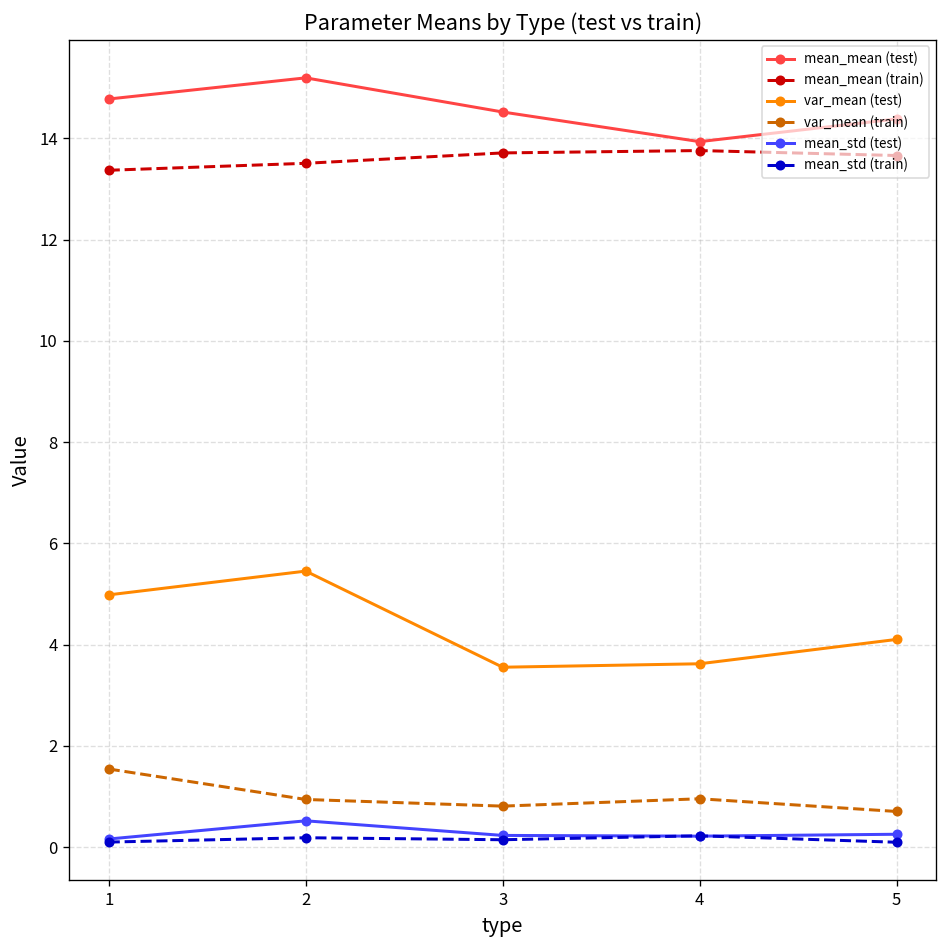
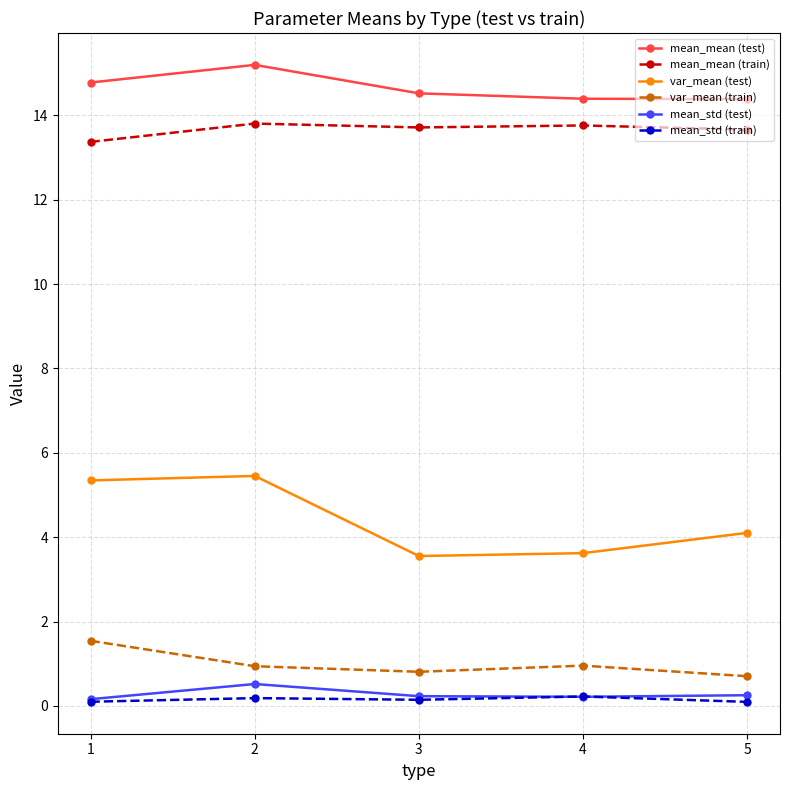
  {
    "mean_mean (test)": {
      "1": 14.8,
      "2": 15.2,
      "3": 14.5,
-     "4": 13.9
+     "4": 14.4
    },
    "mean_mean (train)": {
      "1": 13.4,
-     "2": 13.5,
+     "2": 13.8,
      "3": 13.7,
      "4": 13.8
    },
    "var_mean (test)": {
-     "1": 5.0,
+     "1": 5.3,
      "2": 5.5,
      "3": 3.6,
      "4": 3.6,
      "5": 4.1
    },
    "var_mean (train)": {
      "1": 1.5,
      "2": 0.9,
      "3": 0.8,
      "4": 1.0,
      "5": 0.7
    },
    "mean_std (test)": {
      "2": 0.5,
      "3": 0.2,
      "5": 0.3
    },
    "mean_std (train)": {
      "2": 0.2,
      "3": 0.1,
      "5": 0.1
    }
  }
